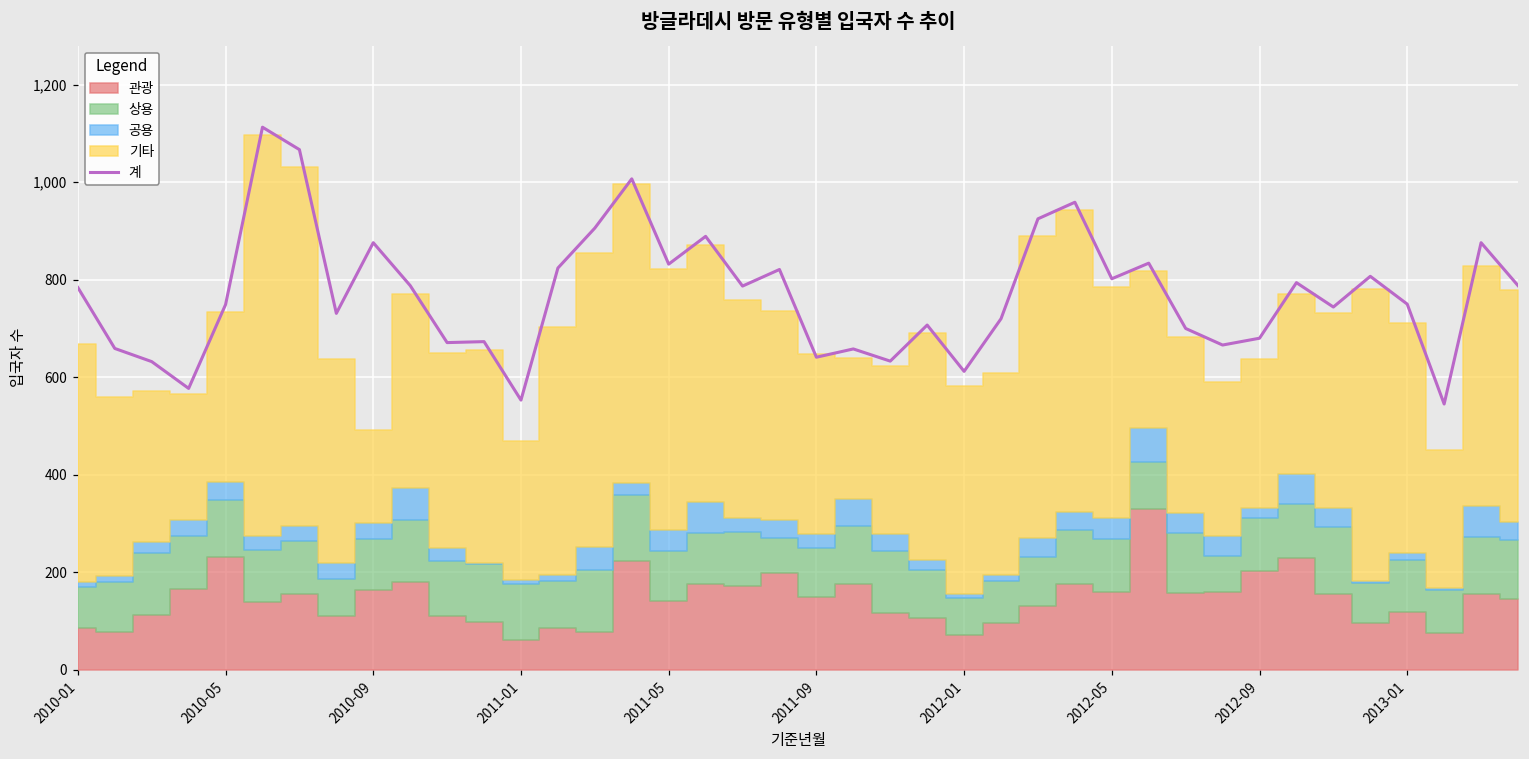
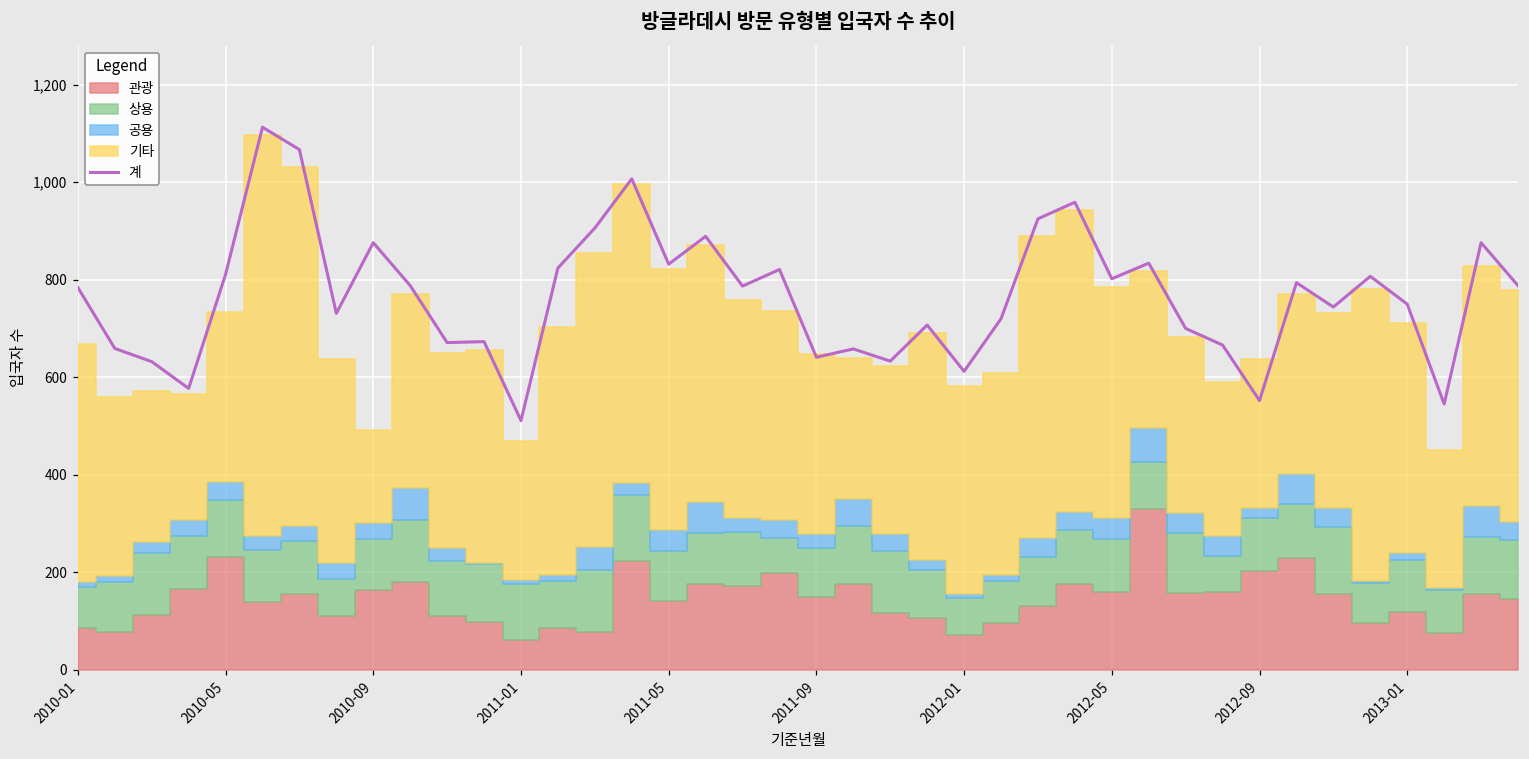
  {
    "계": {
      "2010-01": 780,
-     "2010-05": 750,
+     "2010-05": 810,
      "2010-09": 880,
-     "2011-01": 550,
+     "2011-01": 510,
      "2011-05": 830,
      "2011-09": 640,
      "2012-01": 610,
      "2012-05": 800,
-     "2012-09": 680,
+     "2012-09": 550,
      "2013-01": 750
    }
  }
